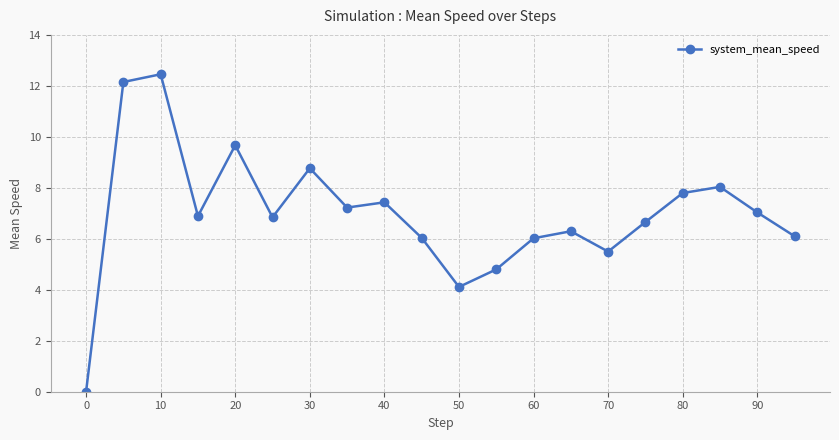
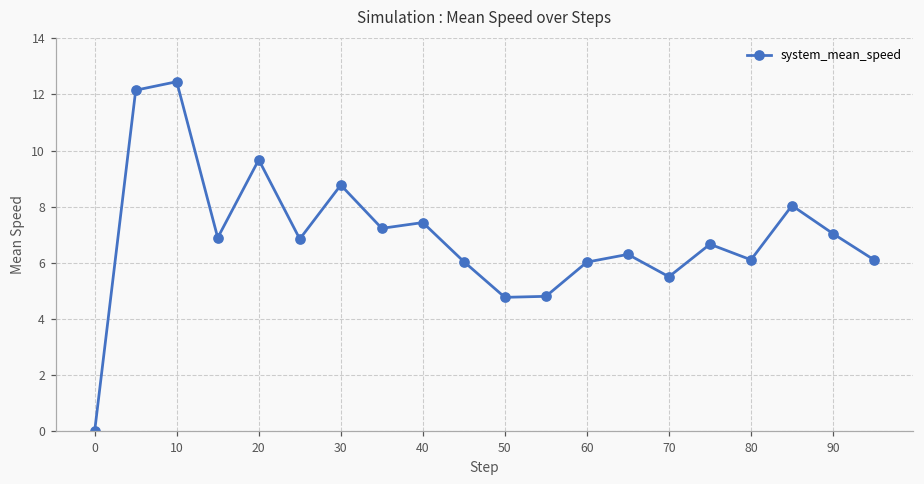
  {
    "0": 0.0,
    "10": 12.5,
    "20": 9.7,
    "30": 8.8,
    "40": 7.4,
-   "50": 4.1,
+   "50": 4.8,
    "60": 6.0,
    "70": 5.5,
-   "80": 7.8,
+   "80": 6.1,
    "90": 7.0
  }
